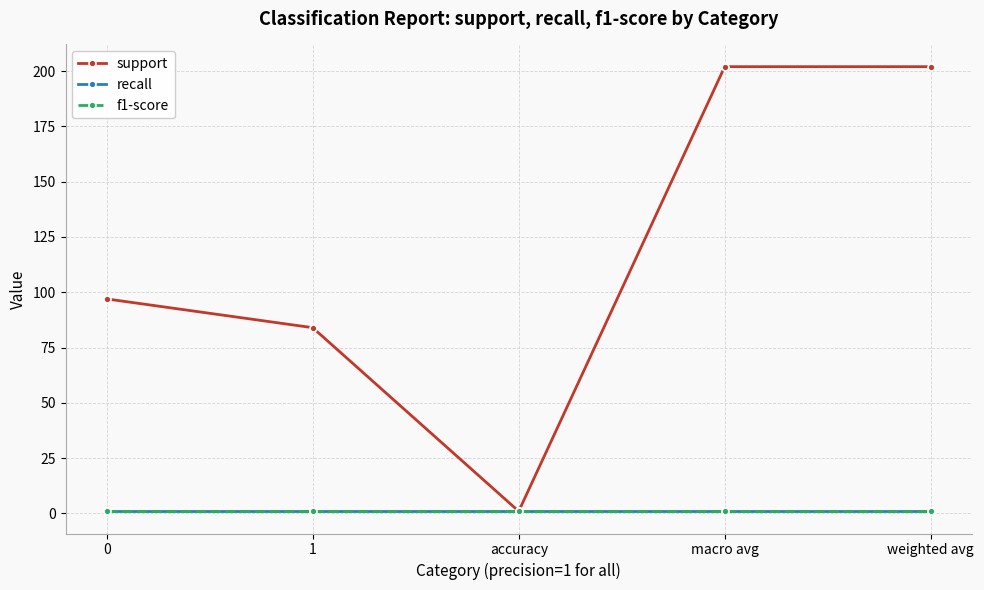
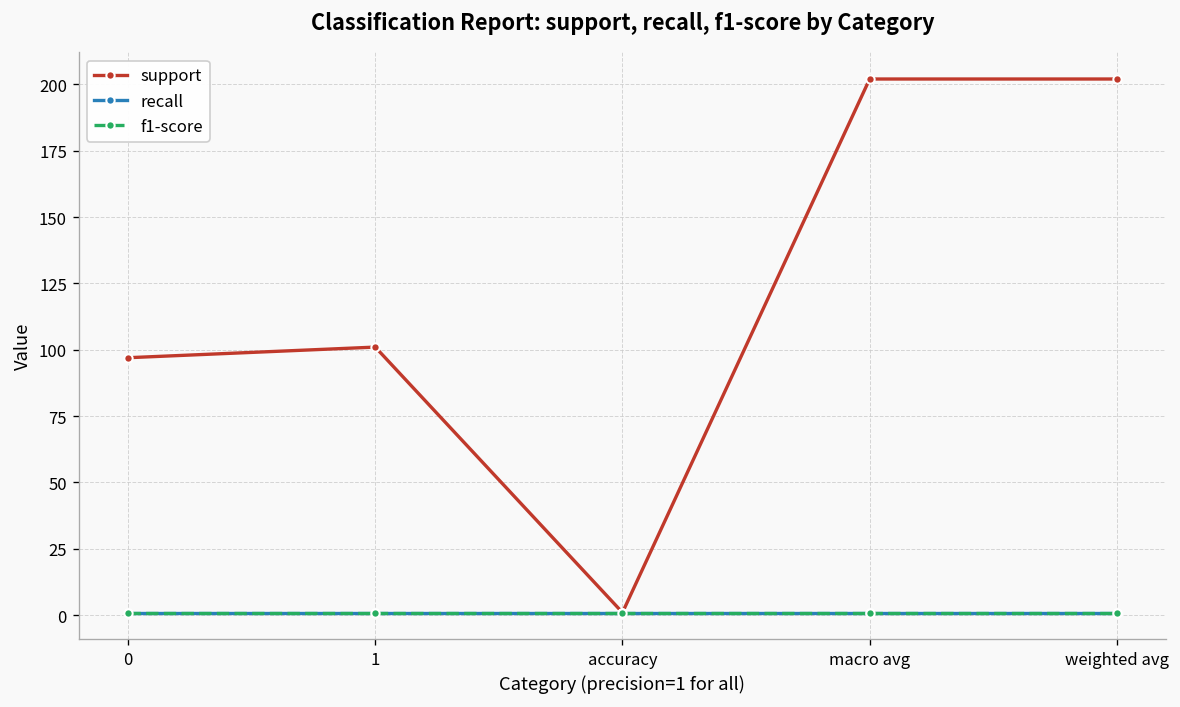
  {
    "support": {
      "0": 97,
-     "1": 84,
+     "1": 101,
      "macro avg": 202,
      "weighted avg": 202
    },
    "f1-score": {
      "0": 1,
      "1": 1,
      "macro avg": 1,
      "weighted avg": 1
    }
  }
